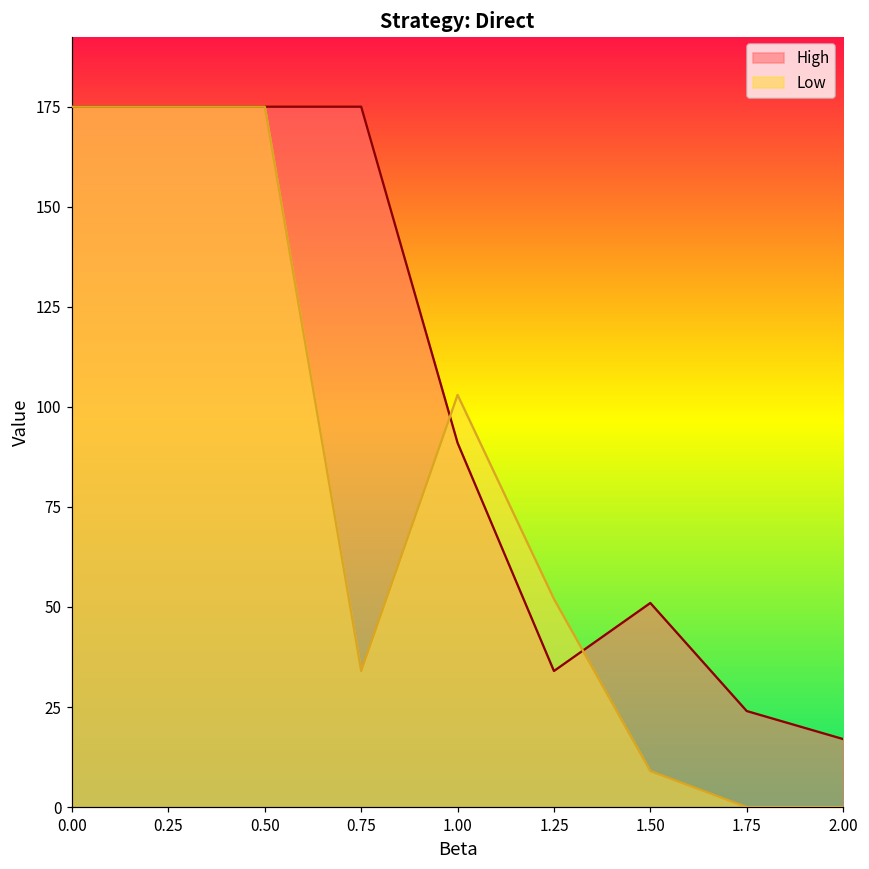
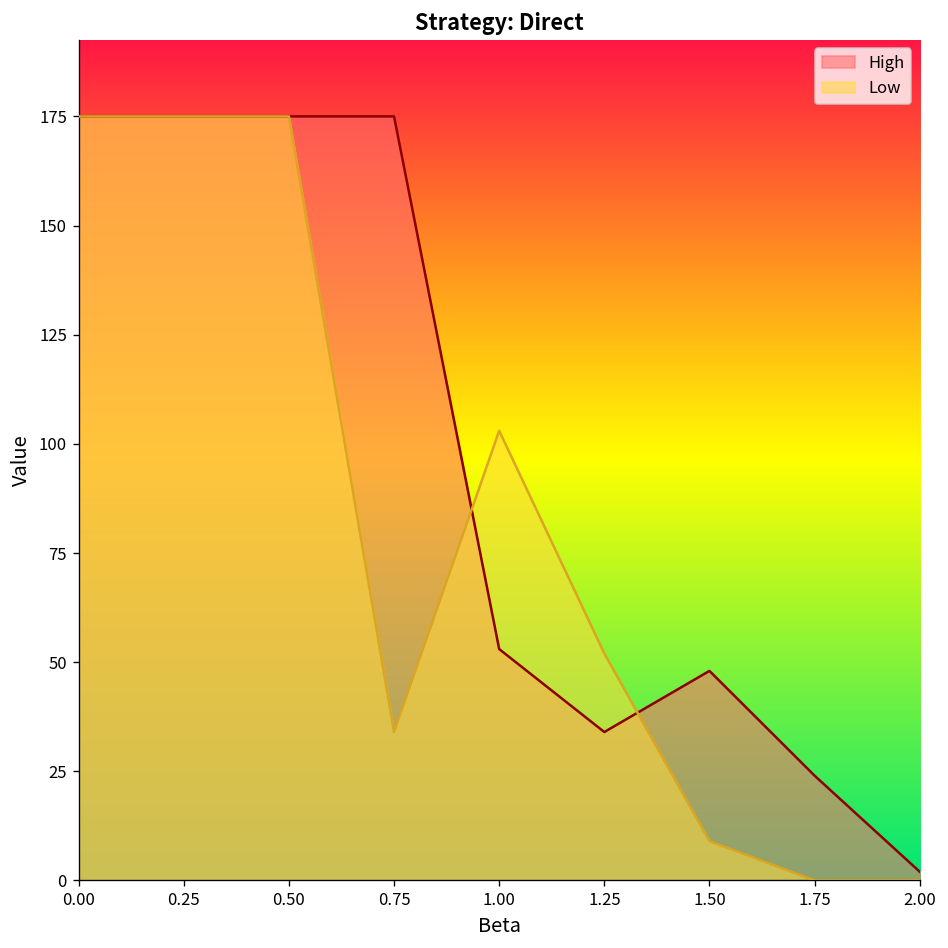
  {
    "High": {
      "0.75": 175,
-     "1.00": 91,
+     "1.00": 53,
      "1.25": 34,
-     "1.50": 51,
+     "1.50": 48,
      "1.75": 24,
-     "2.00": 17
+     "2.00": 2
    },
    "Low": {
      "0.75": 34,
      "1.00": 103,
      "1.25": 52,
      "1.50": 9,
      "1.75": 0,
      "2.00": 0
    }
  }
